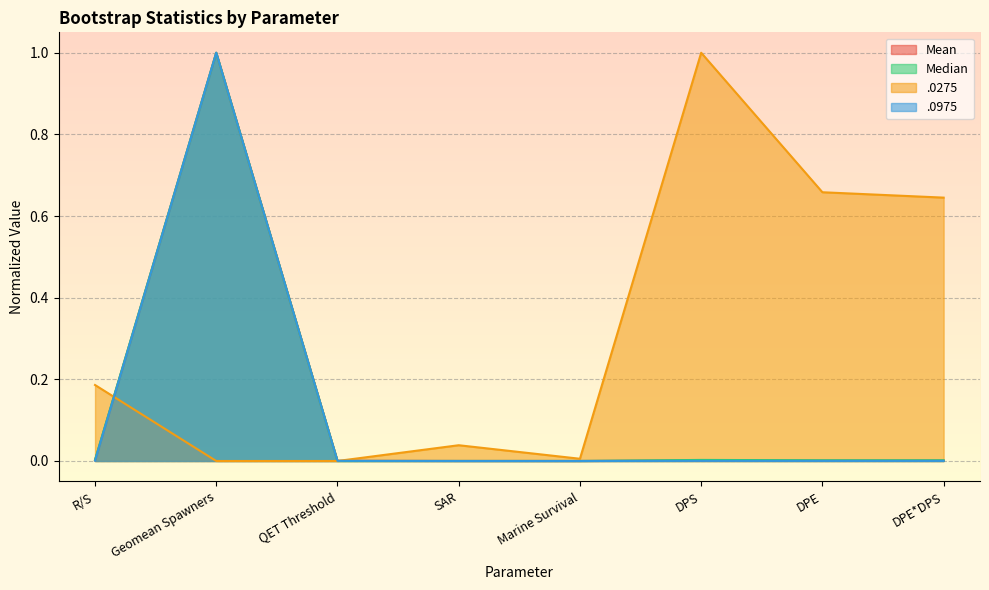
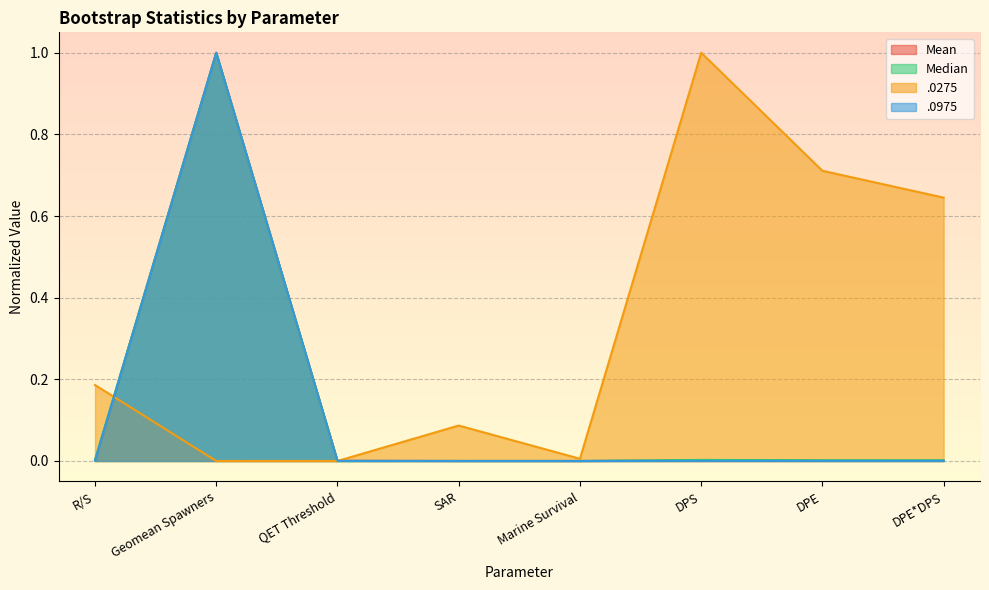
  {
    ".0275": {
      "R/S": 0.19,
      "Geomean Spawners": 0.00,
-     "SAR": 0.04,
+     "SAR": 0.09,
      "DPS": 1.00,
-     "DPE": 0.66,
+     "DPE": 0.71,
      "DPE*DPS": 0.65
    }
  }
